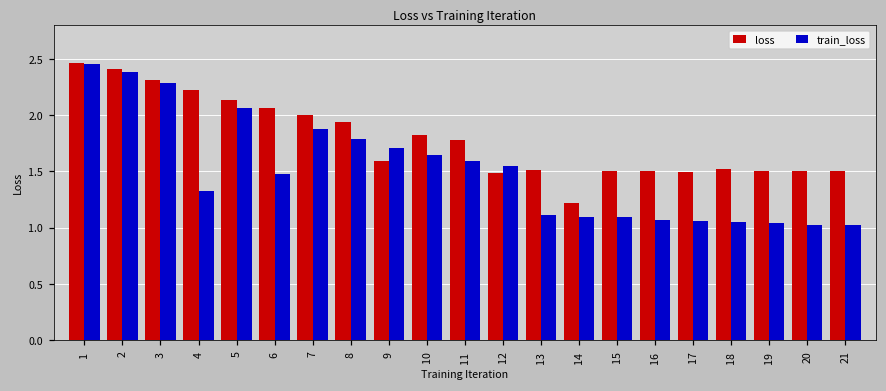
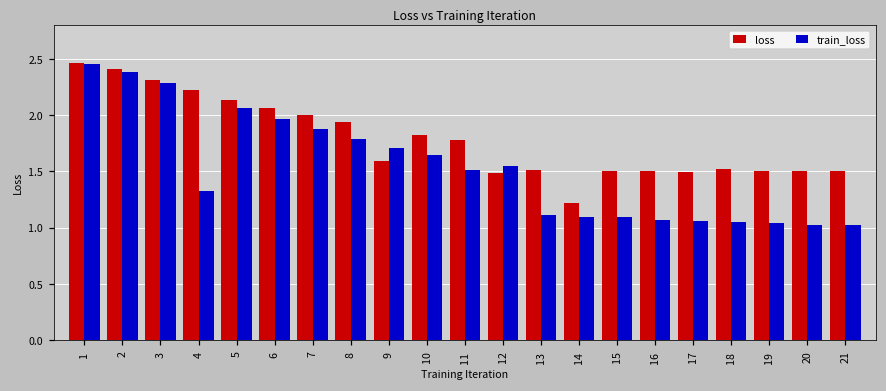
  {
    "loss": {
      "1": 2.47,
      "2": 2.41,
      "3": 2.31,
      "4": 2.22,
      "5": 2.13,
      "6": 2.07,
      "7": 2.00,
      "8": 1.94,
      "9": 1.59,
      "10": 1.83,
      "11": 1.78,
      "12": 1.49,
      "13": 1.51,
      "14": 1.22,
      "15": 1.51,
      "16": 1.50,
      "17": 1.49,
      "18": 1.52,
      "19": 1.50,
      "20": 1.51,
      "21": 1.50
    },
    "train_loss": {
      "1": 2.45,
      "2": 2.38,
      "3": 2.28,
      "4": 1.33,
      "5": 2.06,
-     "6": 1.48,
+     "6": 1.97,
      "7": 1.88,
      "8": 1.79,
      "9": 1.71,
      "10": 1.64,
-     "11": 1.59,
+     "11": 1.51,
      "12": 1.54,
      "13": 1.12,
      "14": 1.10,
      "15": 1.09,
      "16": 1.07,
      "17": 1.06,
      "18": 1.05,
      "19": 1.04,
      "20": 1.03,
      "21": 1.03
    }
  }
